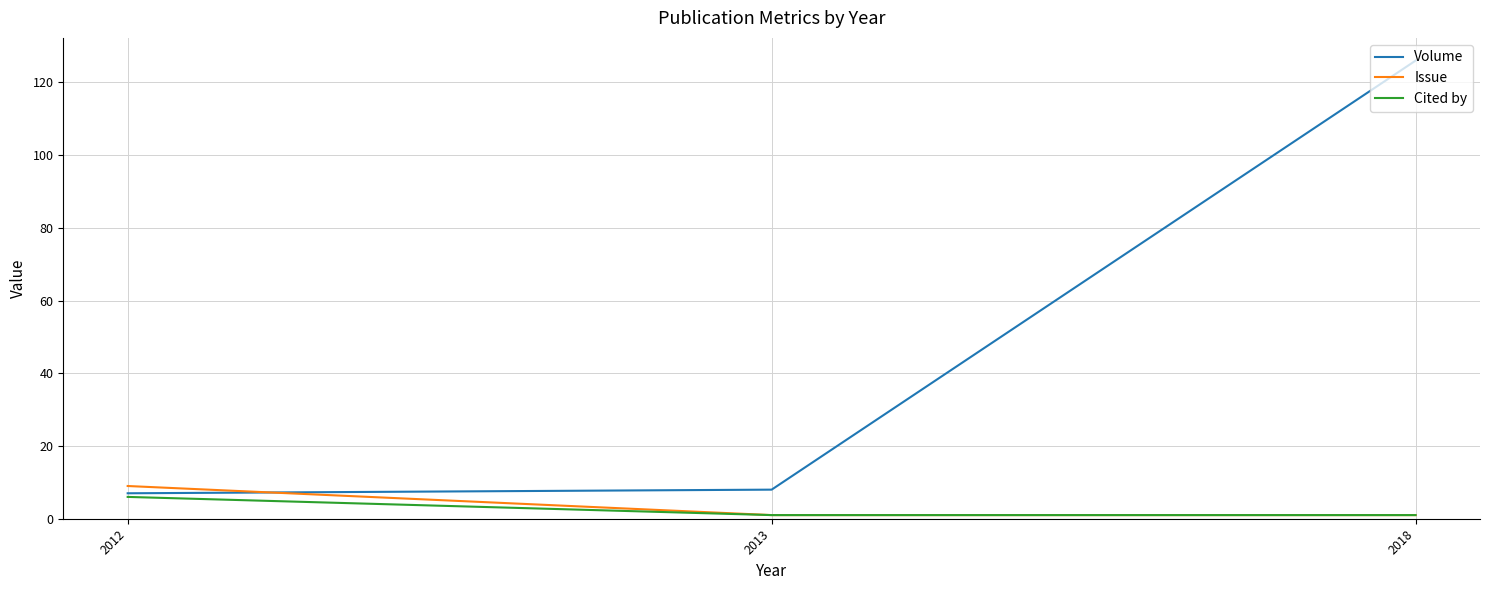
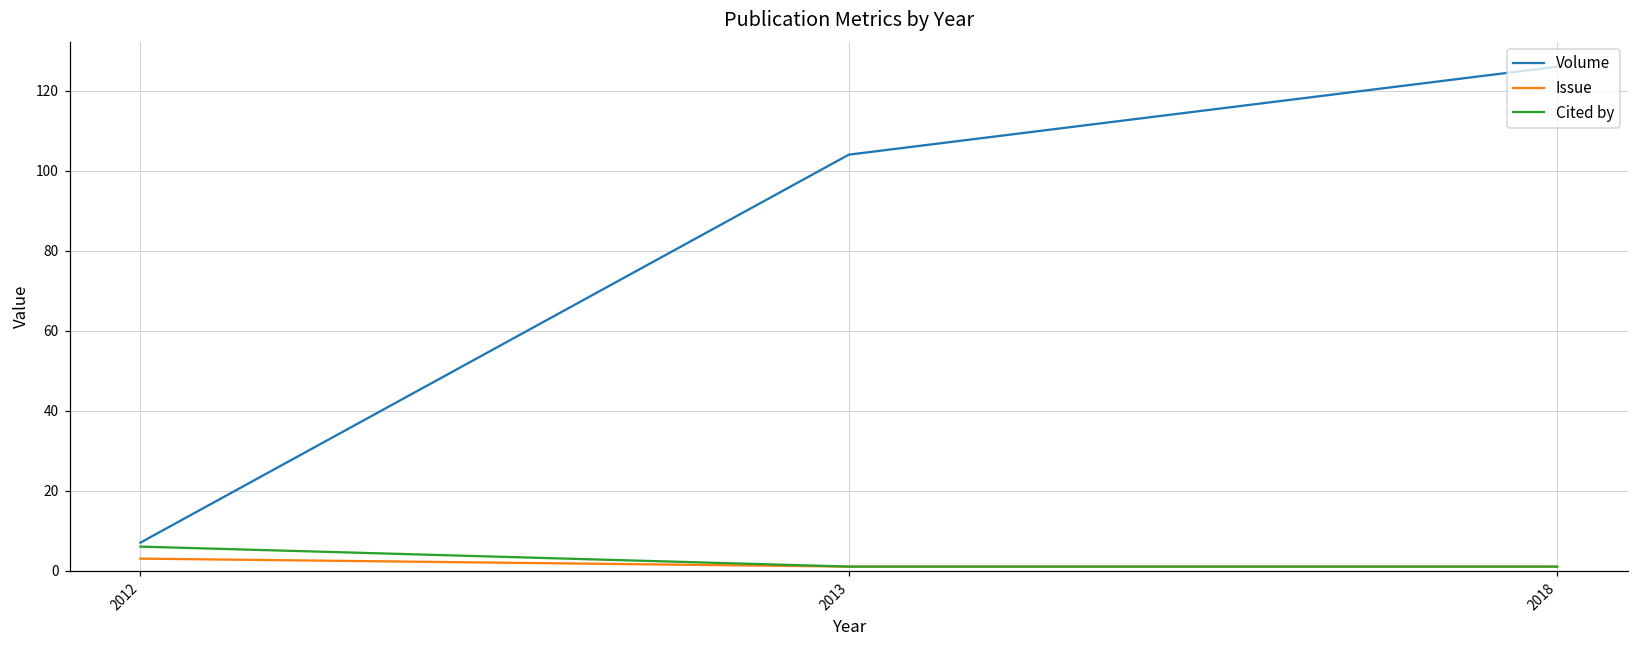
  {
    "Volume": {
      "2012": 7,
-     "2013": 8
+     "2013": 104
    },
    "Issue": {
-     "2012": 9
+     "2012": 3
    },
    "Cited by": {
      "2012": 6
    }
  }
